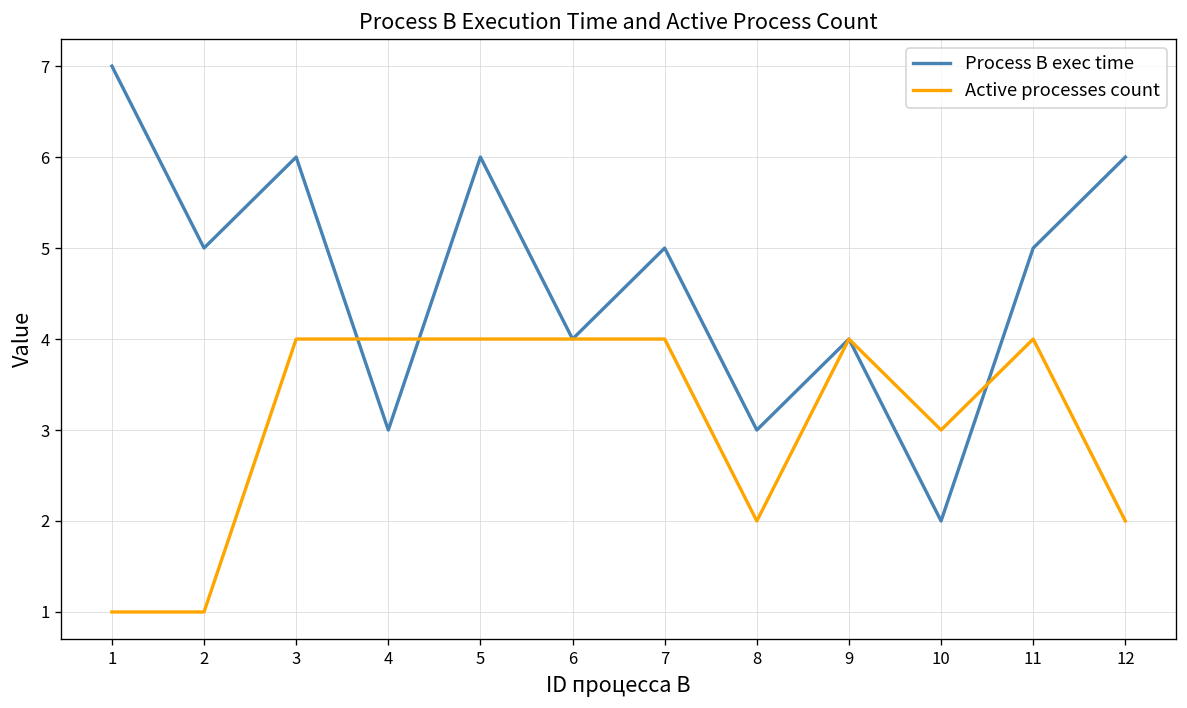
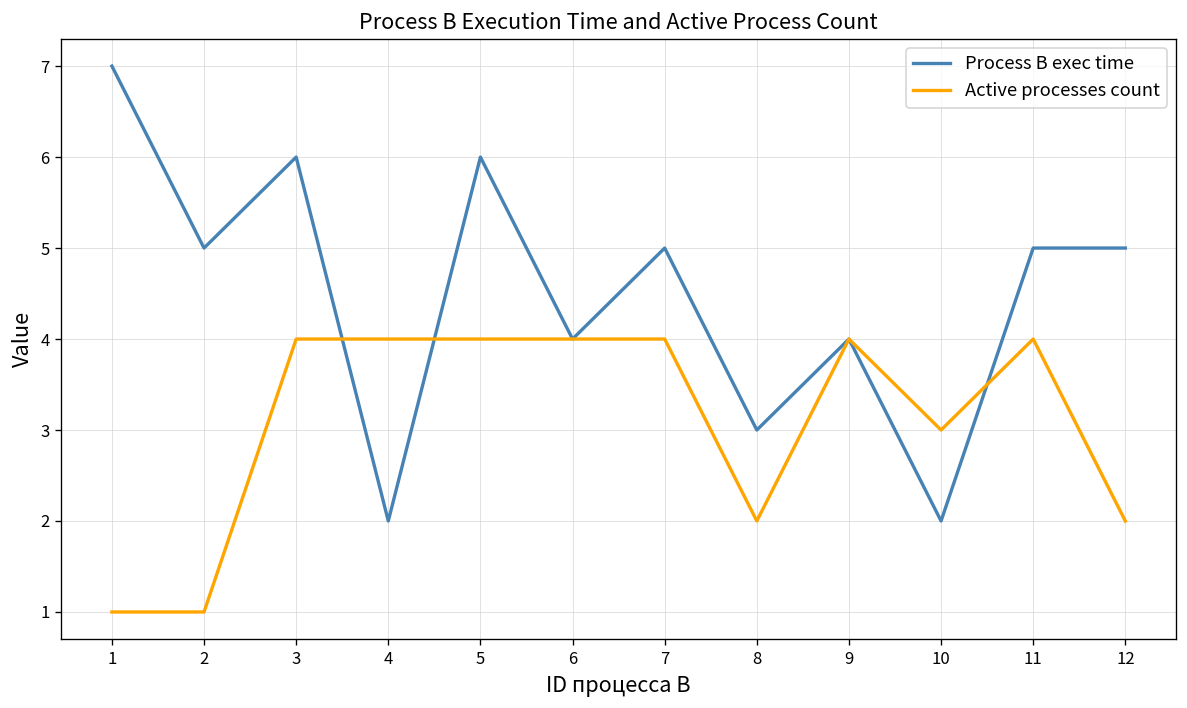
  {
    "Process B exec time": {
      "1": 7,
      "2": 5,
      "3": 6,
-     "4": 3,
+     "4": 2,
      "5": 6,
      "7": 5,
      "8": 3,
      "10": 2,
      "11": 5,
-     "12": 6
+     "12": 5
    },
    "Active processes count": {
      "1": 1,
      "2": 1,
      "3": 4,
      "4": 4,
      "5": 4,
      "7": 4,
      "8": 2,
      "10": 3,
      "11": 4,
      "12": 2
    }
  }
